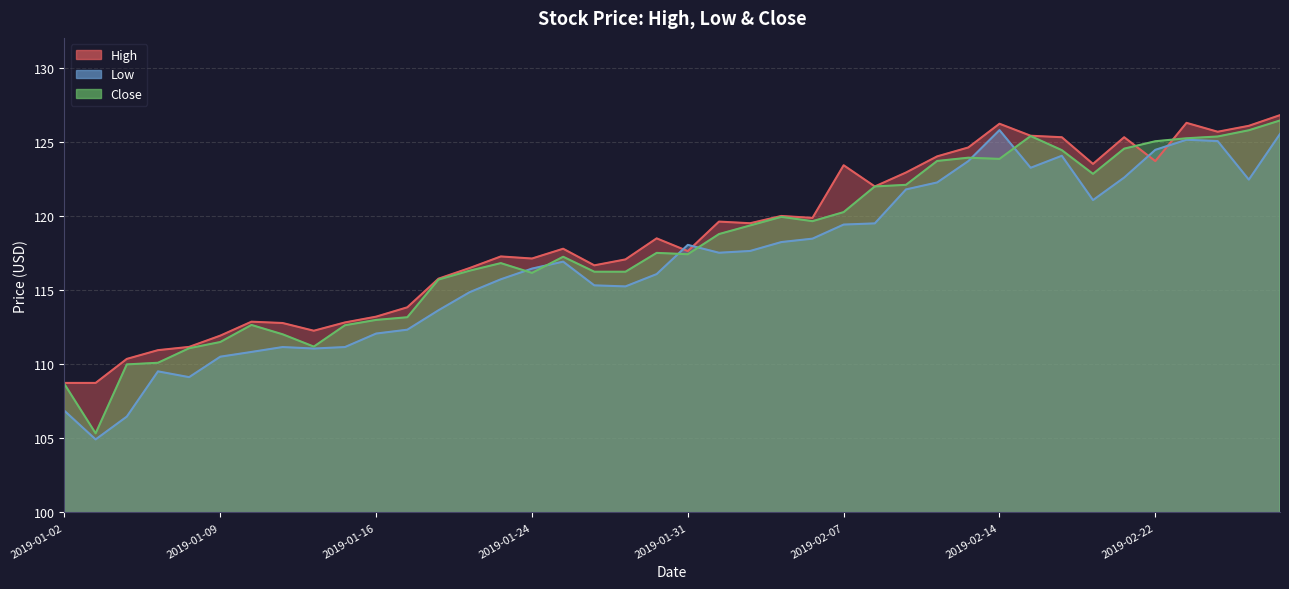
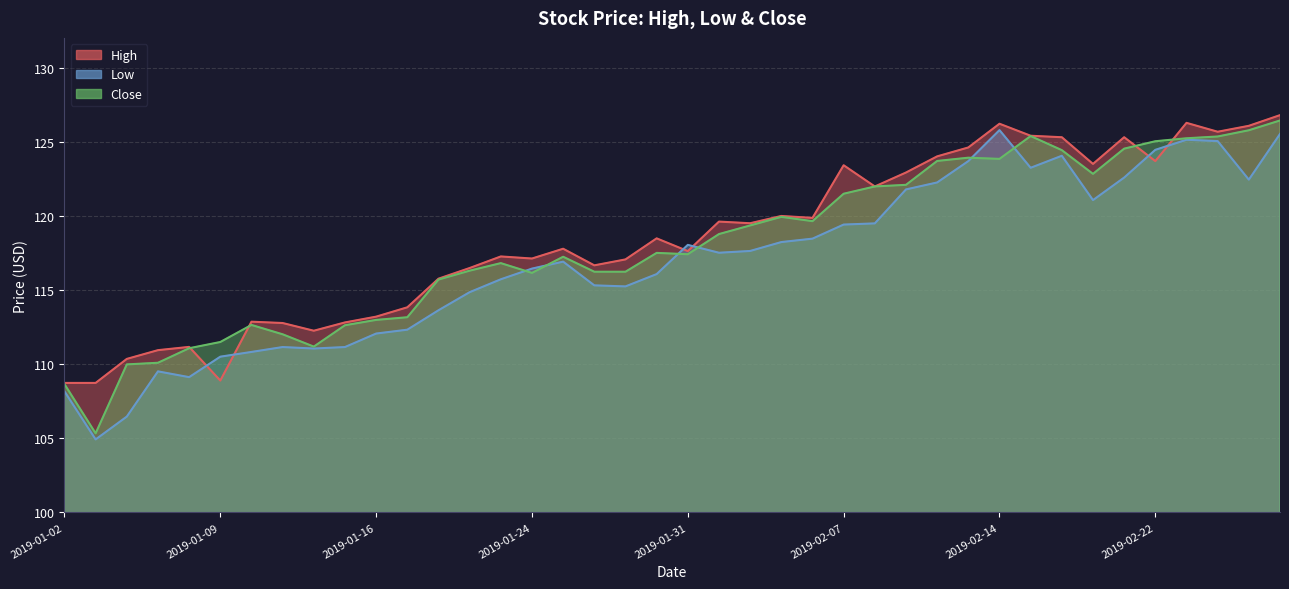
  {
    "High": {
-     "2019-01-09": 111.9,
+     "2019-01-09": 108.9,
      "2019-01-16": 113.2,
      "2019-01-24": 117.1,
      "2019-01-31": 117.6,
      "2019-02-07": 123.4,
      "2019-02-14": 126.2,
      "2019-02-22": 123.7
    },
    "Low": {
-     "2019-01-02": 106.9,
+     "2019-01-02": 108.2,
      "2019-01-09": 110.5,
      "2019-01-16": 112.1,
      "2019-01-24": 116.4,
      "2019-01-31": 118.0,
      "2019-02-07": 119.4,
      "2019-02-14": 125.8,
      "2019-02-22": 124.5
    },
    "Close": {
      "2019-01-09": 111.5,
      "2019-01-16": 113.0,
      "2019-01-24": 116.2,
      "2019-01-31": 117.4,
-     "2019-02-07": 120.3,
+     "2019-02-07": 121.5,
      "2019-02-14": 123.8,
      "2019-02-22": 125.0
    }
  }
